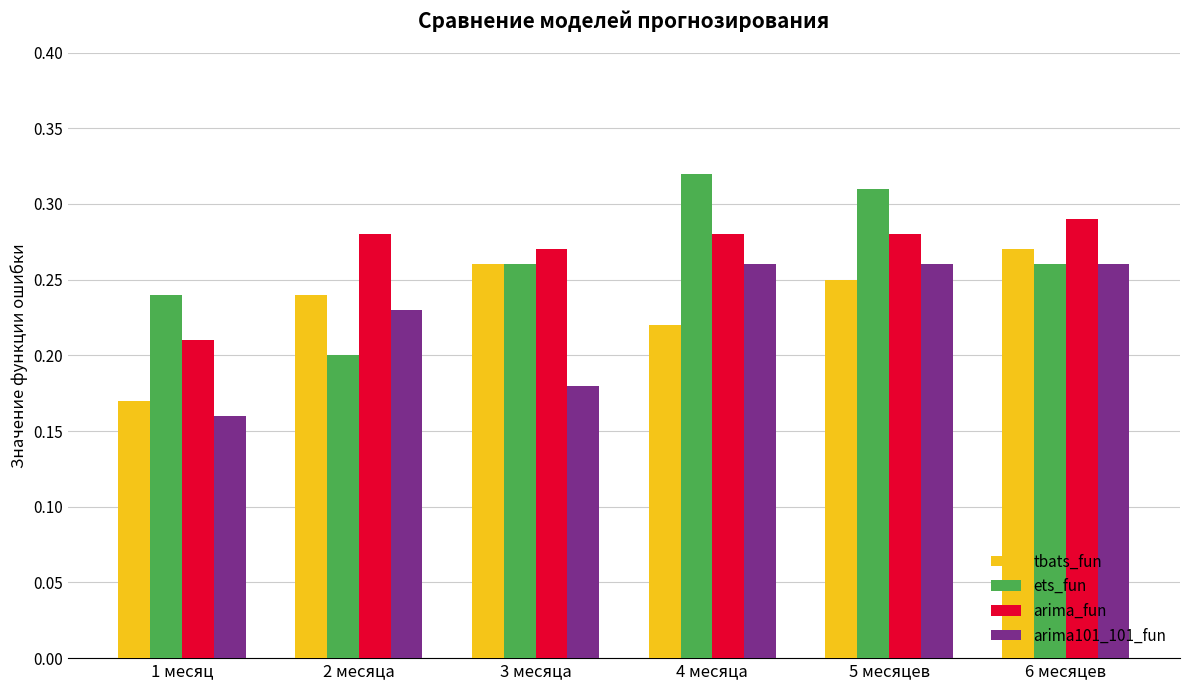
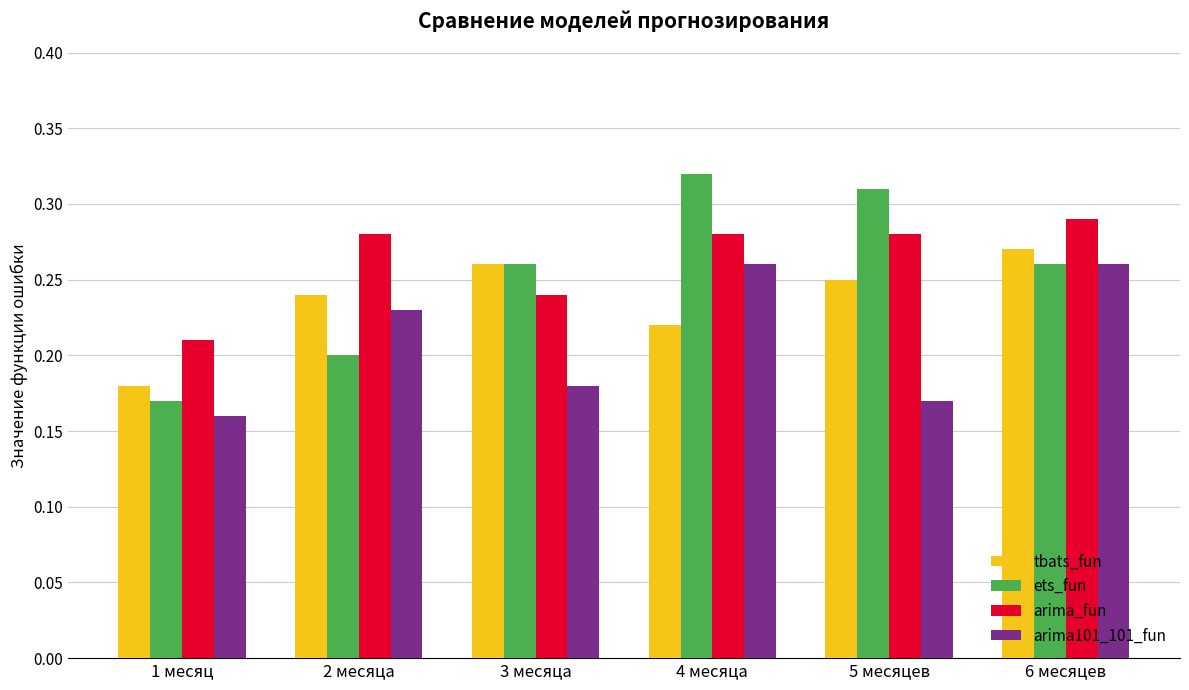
  {
    "tbats_fun": {
-     "1 месяц": 0.17,
+     "1 месяц": 0.18,
      "2 месяца": 0.24,
      "3 месяца": 0.26,
      "4 месяца": 0.22,
      "5 месяцев": 0.25,
      "6 месяцев": 0.27
    },
    "ets_fun": {
-     "1 месяц": 0.24,
+     "1 месяц": 0.17,
      "2 месяца": 0.20,
      "3 месяца": 0.26,
      "4 месяца": 0.32,
      "5 месяцев": 0.31,
      "6 месяцев": 0.26
    },
    "arima_fun": {
      "1 месяц": 0.21,
      "2 месяца": 0.28,
-     "3 месяца": 0.27,
+     "3 месяца": 0.24,
      "4 месяца": 0.28,
      "5 месяцев": 0.28,
      "6 месяцев": 0.29
    },
    "arima101_101_fun": {
      "1 месяц": 0.16,
      "2 месяца": 0.23,
      "3 месяца": 0.18,
      "4 месяца": 0.26,
-     "5 месяцев": 0.26,
+     "5 месяцев": 0.17,
      "6 месяцев": 0.26
    }
  }
